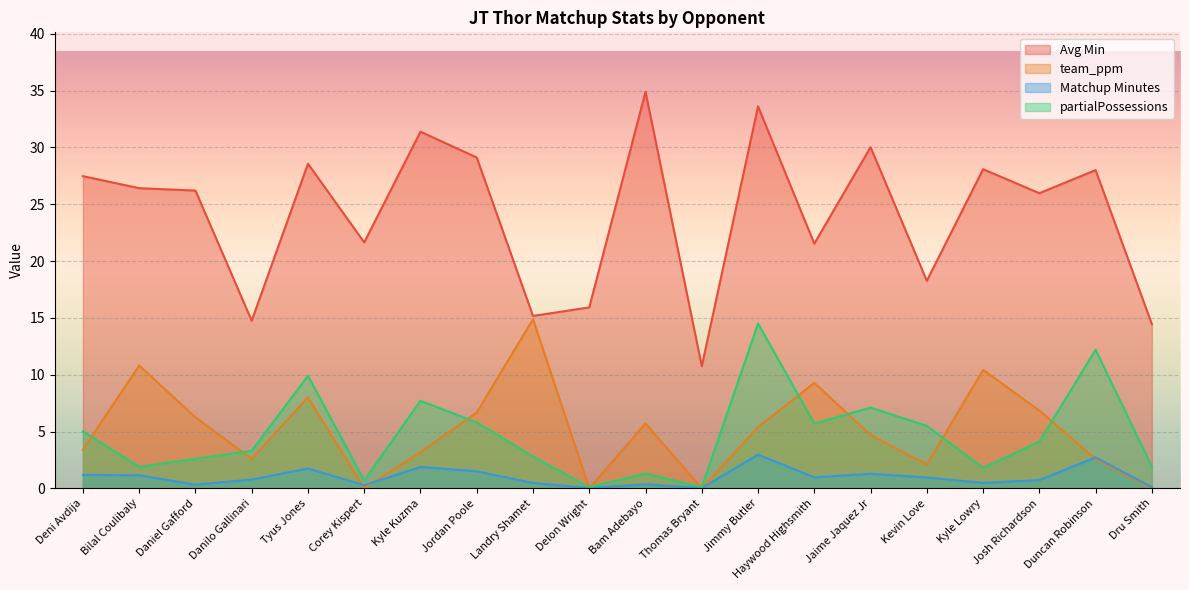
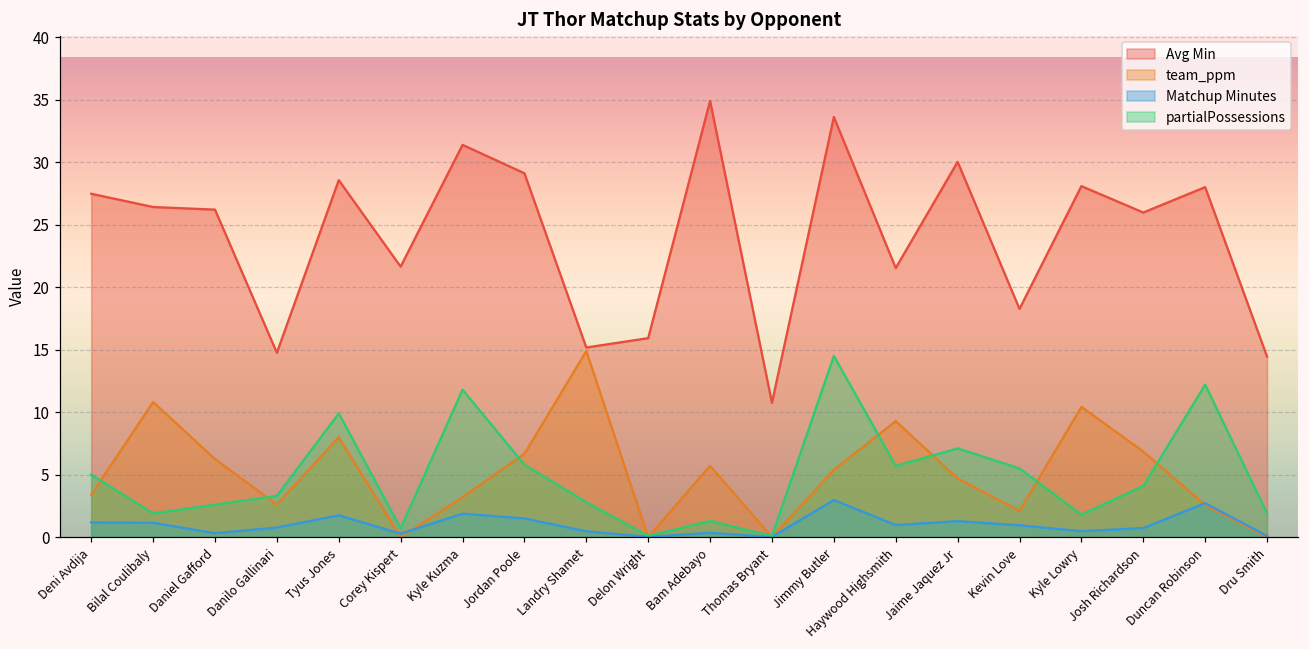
  {
    "Matchup Minutes": {
      "Deni Avdija": 1.2,
      "Bilal Coulibaly": 1.2,
      "Daniel Gafford": 0.3,
      "Danilo Gallinari": 0.8,
      "Tyus Jones": 1.8,
      "Corey Kispert": 0.3,
      "Kyle Kuzma": 1.9,
      "Jordan Poole": 1.5,
      "Landry Shamet": 0.5,
      "Bam Adebayo": 0.4,
      "Jimmy Butler": 3.0,
      "Haywood Highsmith": 1.0,
      "Jaime Jaquez Jr": 1.3,
      "Kevin Love": 1.0,
      "Kyle Lowry": 0.5,
      "Josh Richardson": 0.7
    },
    "partialPossessions": {
      "Deni Avdija": 5.0,
      "Bilal Coulibaly": 1.9,
      "Daniel Gafford": 2.6,
      "Danilo Gallinari": 3.3,
      "Tyus Jones": 9.9,
      "Corey Kispert": 0.7,
-     "Kyle Kuzma": 7.7,
+     "Kyle Kuzma": 11.8,
      "Jordan Poole": 5.8,
      "Landry Shamet": 2.8,
      "Bam Adebayo": 1.3,
      "Jimmy Butler": 14.5,
      "Haywood Highsmith": 5.7,
      "Jaime Jaquez Jr": 7.1,
      "Kevin Love": 5.5,
      "Kyle Lowry": 1.8,
      "Josh Richardson": 4.1,
      "Duncan Robinson": 12.2,
      "Dru Smith": 1.9
    }
  }
